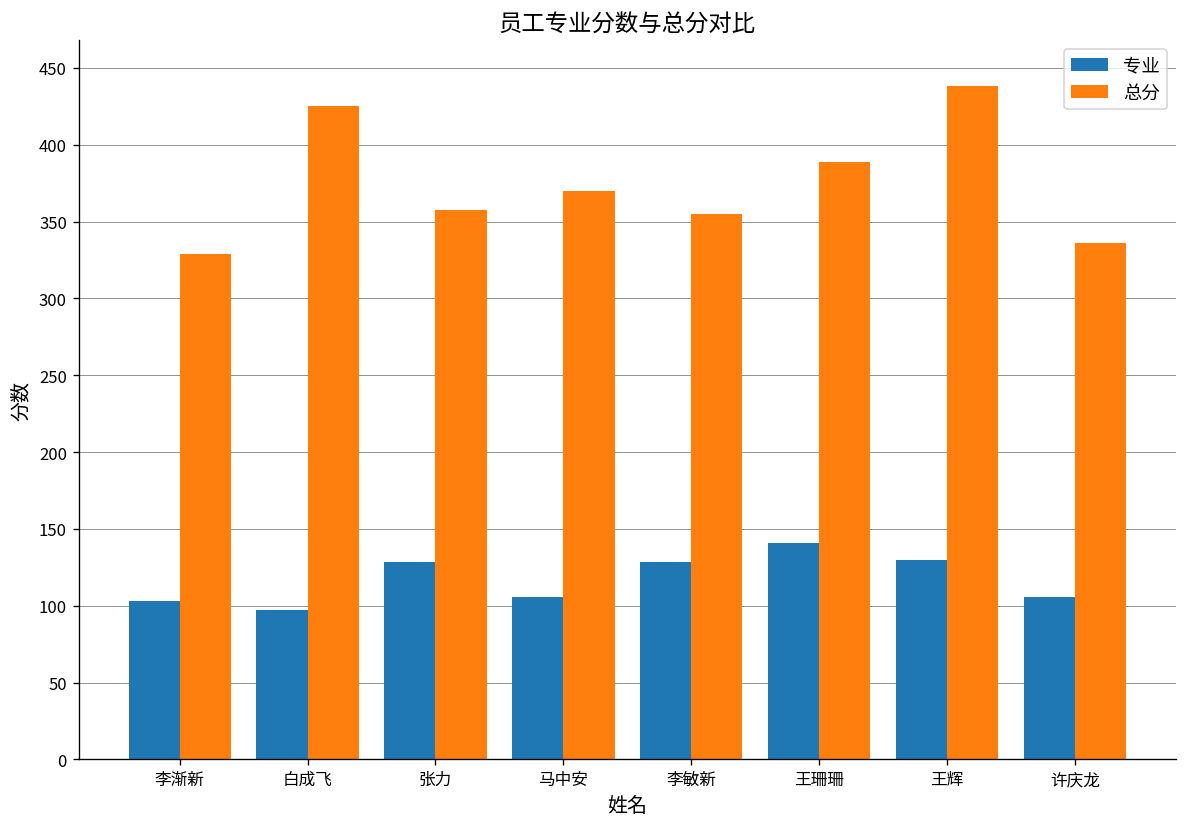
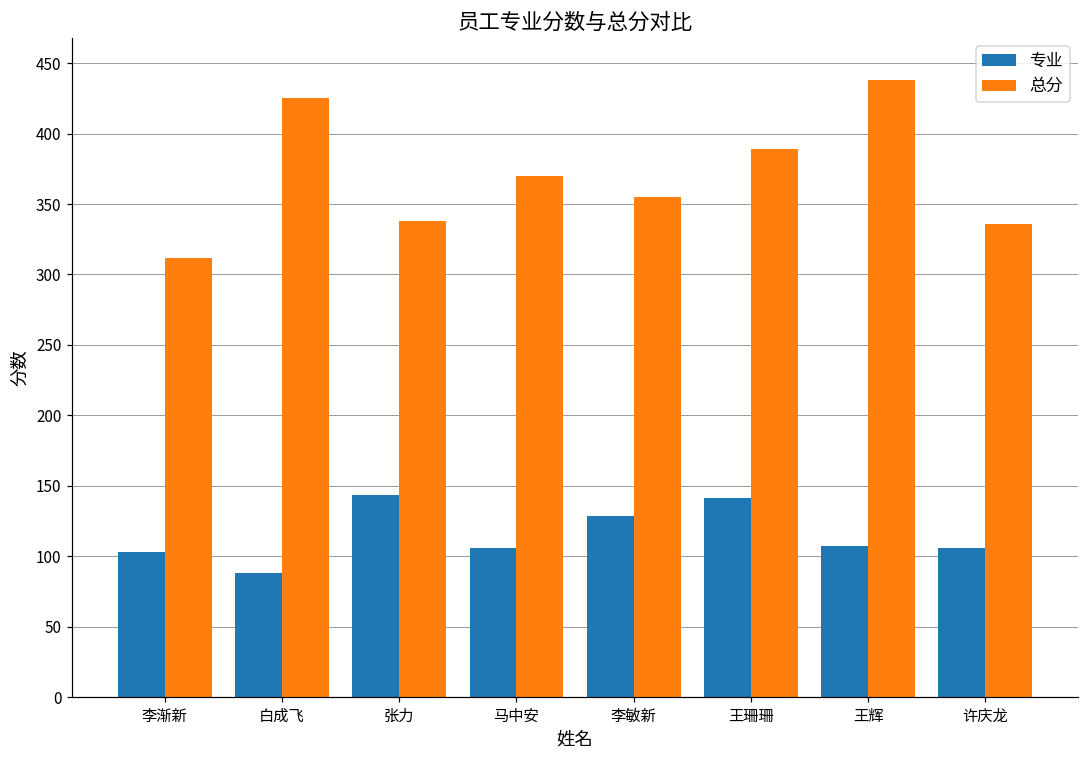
  {
    "专业": {
      "李渐新": 103,
-     "白成飞": 97,
-     "张力": 128,
+     "白成飞": 88,
+     "张力": 144,
      "马中安": 106,
      "李敏新": 129,
      "王珊珊": 141,
-     "王辉": 130,
+     "王辉": 107,
      "许庆龙": 106
    },
    "总分": {
-     "李渐新": 329,
+     "李渐新": 312,
      "白成飞": 425,
-     "张力": 358,
+     "张力": 338,
      "马中安": 370,
      "李敏新": 355,
      "王珊珊": 389,
      "王辉": 438,
      "许庆龙": 336
    }
  }
